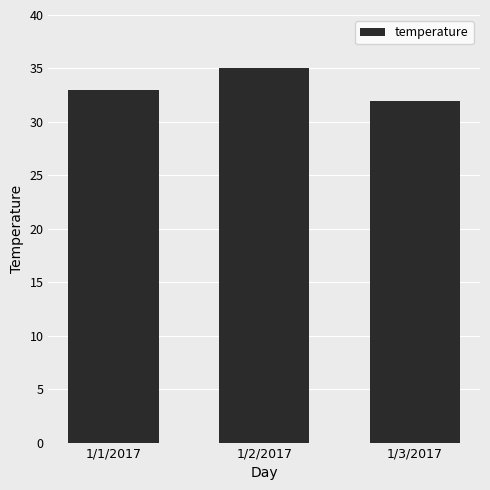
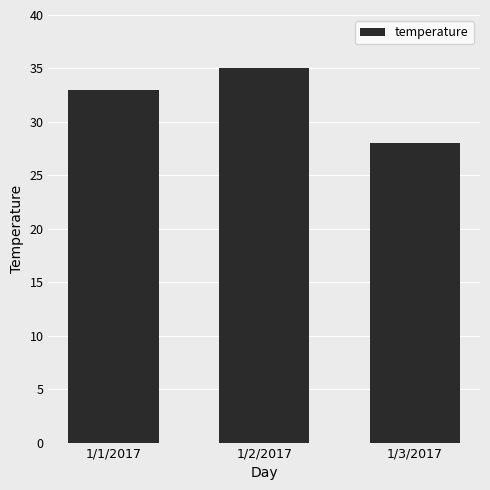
  {
    "1/1/2017": 33,
    "1/2/2017": 35,
-   "1/3/2017": 32
+   "1/3/2017": 28
  }
